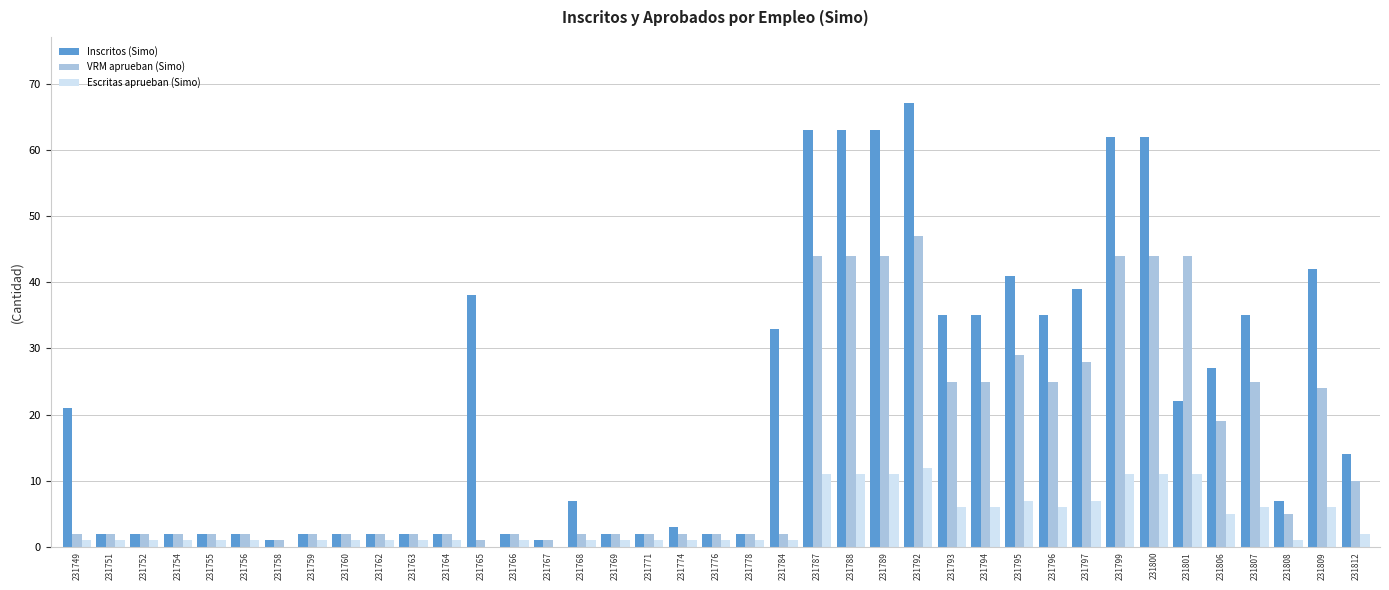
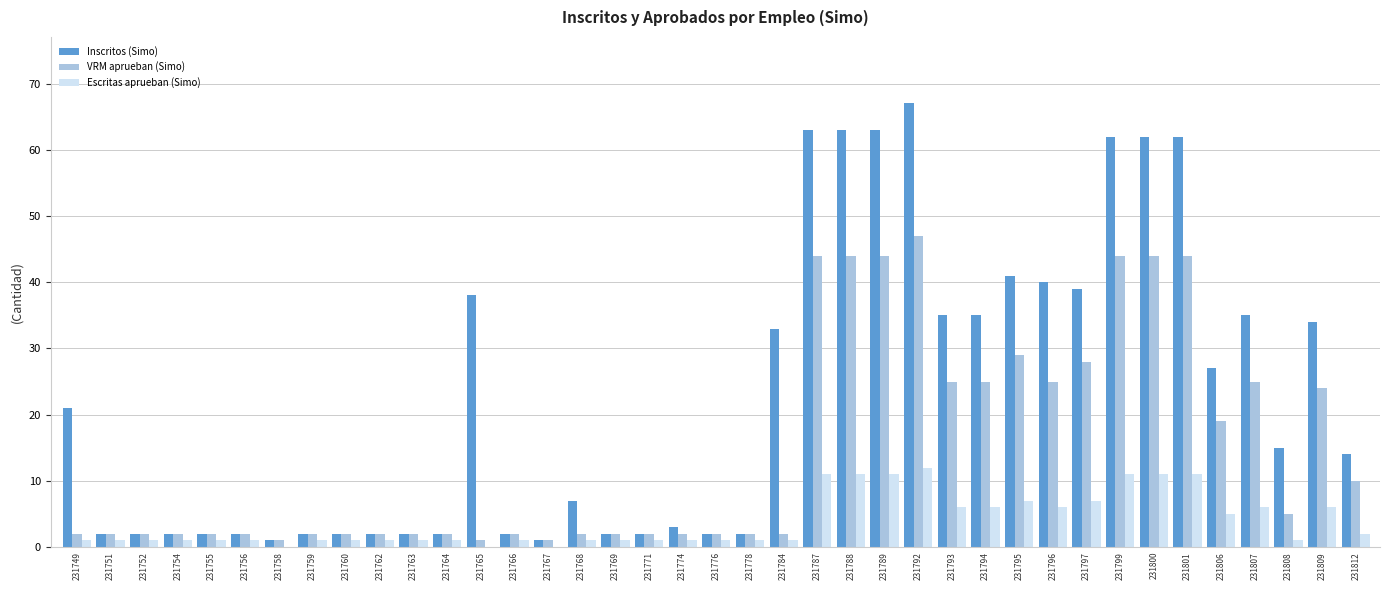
  {
    "Inscritos (Simo)": {
      "231749": 21,
      "231751": 2,
      "231752": 2,
      "231754": 2,
      "231755": 2,
      "231756": 2,
      "231758": 1,
      "231759": 2,
      "231760": 2,
      "231762": 2,
      "231763": 2,
      "231764": 2,
      "231765": 38,
      "231766": 2,
      "231767": 1,
      "231768": 7,
      "231769": 2,
      "231771": 2,
      "231774": 3,
      "231776": 2,
      "231778": 2,
      "231784": 33,
      "231787": 63,
      "231788": 63,
      "231789": 63,
      "231792": 67,
      "231793": 35,
      "231794": 35,
      "231795": 41,
-     "231796": 35,
+     "231796": 40,
      "231797": 39,
      "231799": 62,
      "231800": 62,
-     "231801": 22,
+     "231801": 62,
      "231806": 27,
      "231807": 35,
-     "231808": 7,
-     "231809": 42,
+     "231808": 15,
+     "231809": 34,
      "231812": 14
    }
  }
